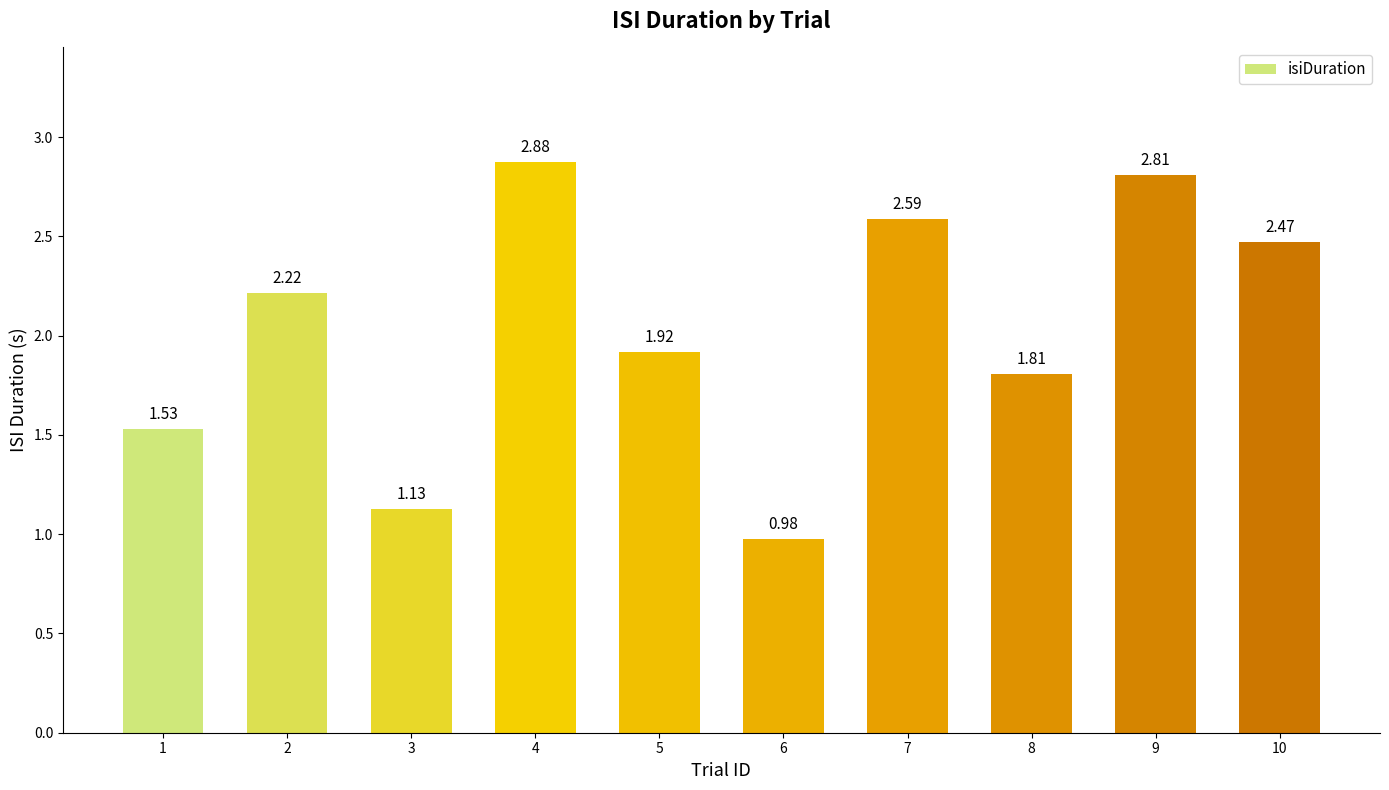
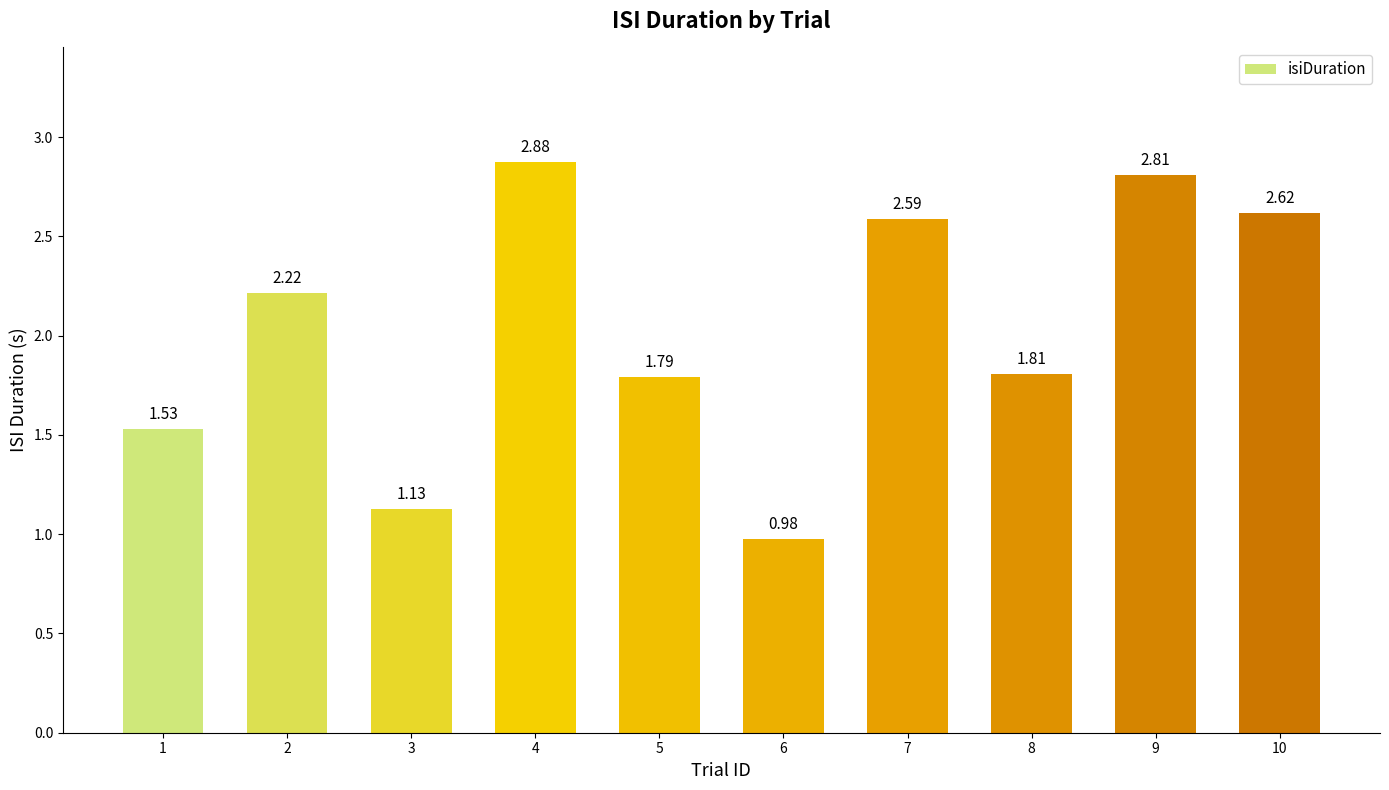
  {
    "1": 1.53,
    "2": 2.22,
    "3": 1.13,
    "4": 2.88,
-   "5": 1.92,
+   "5": 1.79,
    "6": 0.98,
    "7": 2.59,
    "8": 1.81,
    "9": 2.81,
-   "10": 2.47
+   "10": 2.62
  }
